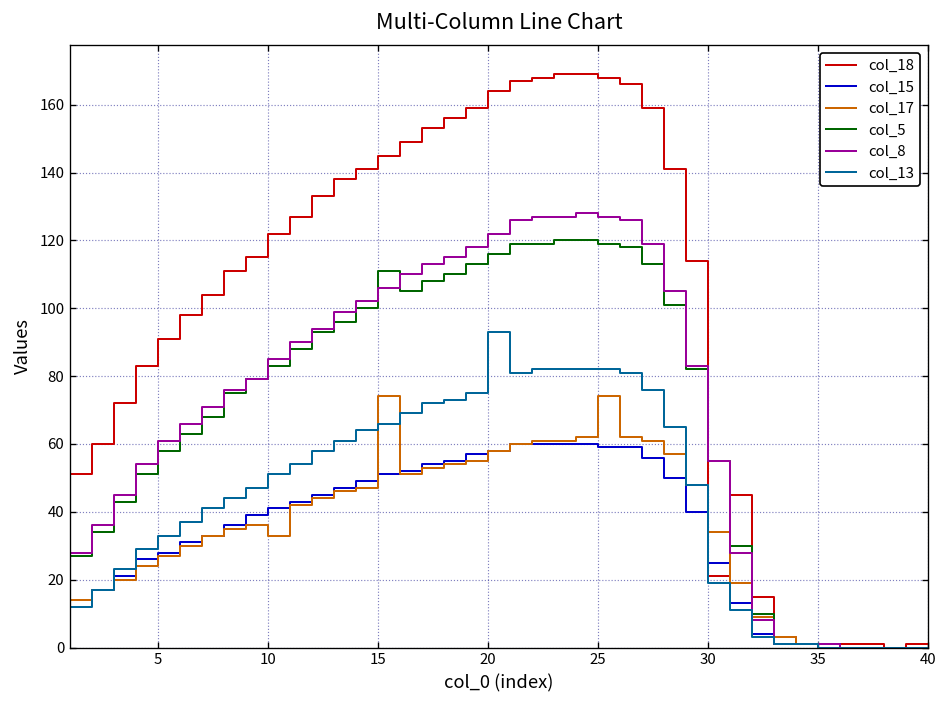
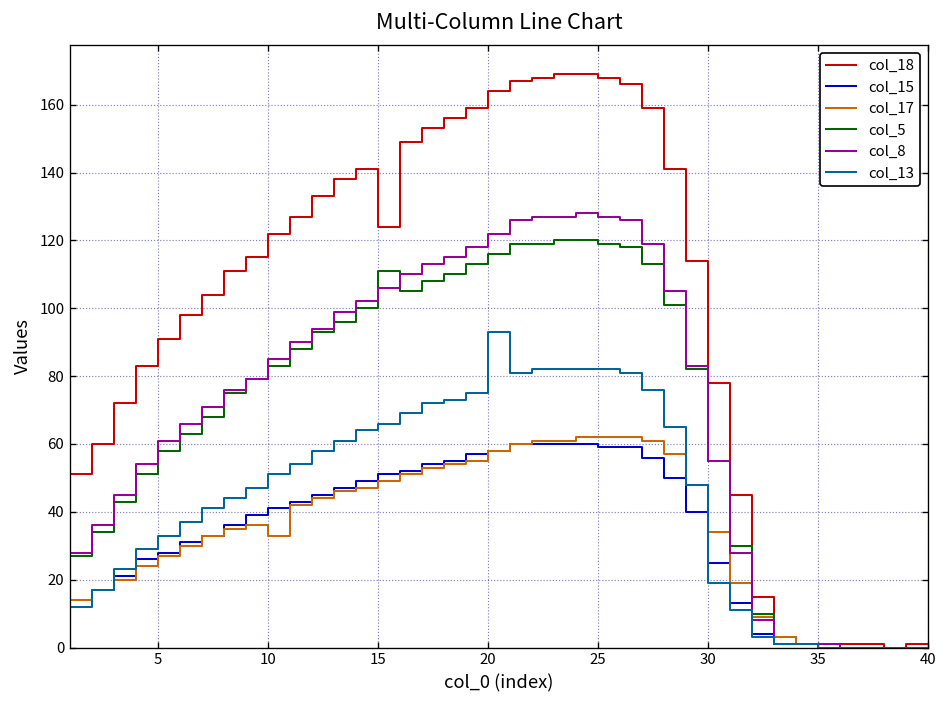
  {
    "col_18": {
      "5": 91,
      "10": 122,
-     "15": 145,
+     "15": 124,
      "20": 164,
      "25": 168,
-     "30": 21,
+     "30": 78,
      "40": 1
    },
    "col_15": {
      "5": 28,
      "10": 41,
      "15": 51,
      "25": 59,
      "30": 25
    },
    "col_17": {
      "5": 27,
      "10": 33,
-     "15": 74,
-     "25": 74,
+     "15": 49,
+     "25": 62,
      "30": 34
    },
    "col_5": {
      "5": 58,
      "10": 83,
      "15": 111,
      "20": 116,
      "25": 119
    },
    "col_8": {
      "5": 61,
      "10": 85,
      "15": 106,
      "20": 122,
      "25": 127
    },
    "col_13": {
      "5": 33,
      "10": 51,
      "15": 66,
      "20": 93,
      "25": 82,
      "30": 19
    }
  }
